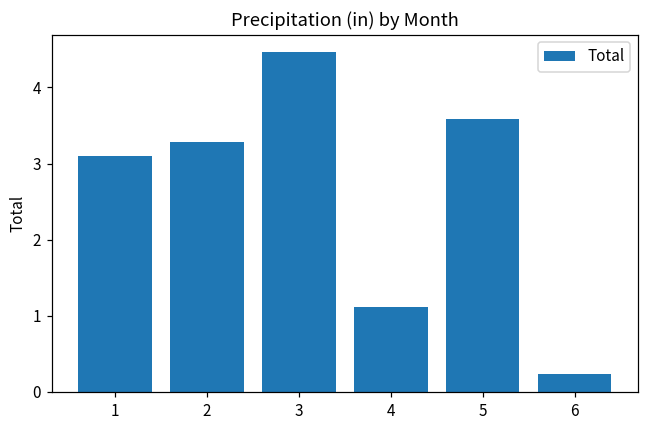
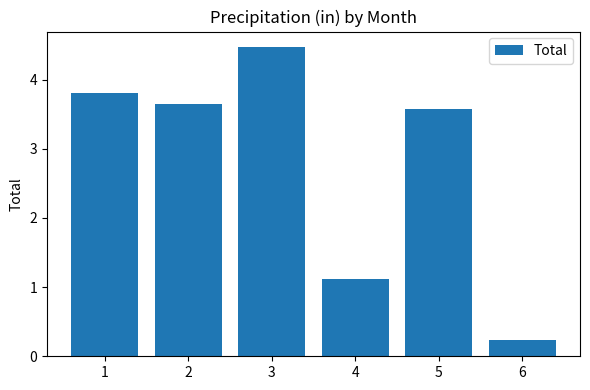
  {
-   "1": 3.1,
-   "2": 3.3,
+   "1": 3.8,
+   "2": 3.6,
    "3": 4.5,
    "4": 1.1,
    "5": 3.6,
    "6": 0.2
  }
